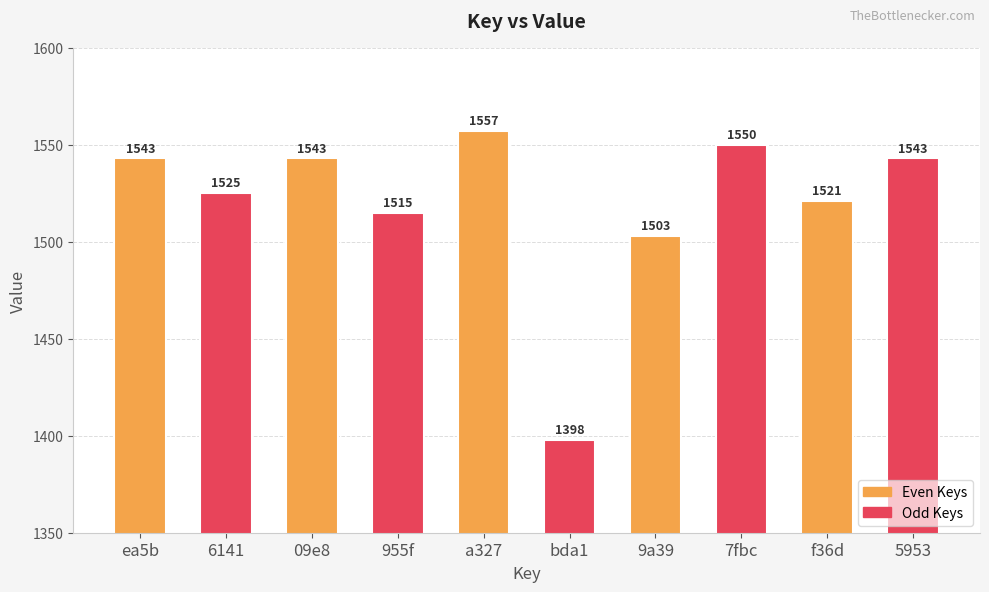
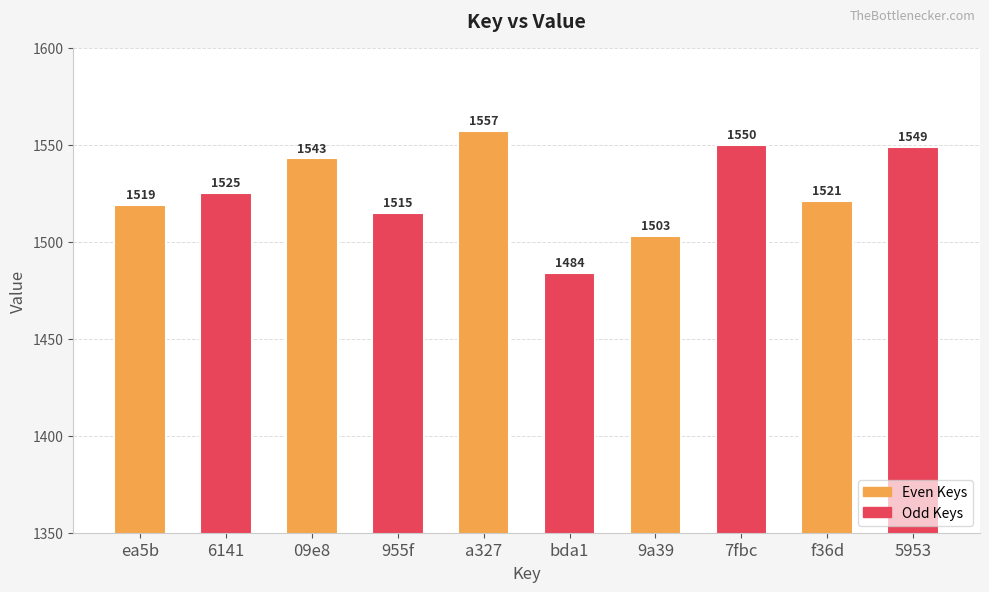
  {
-   "ea5b": 1543,
+   "ea5b": 1519,
    "6141": 1525,
    "09e8": 1543,
    "955f": 1515,
    "a327": 1557,
-   "bda1": 1398,
+   "bda1": 1484,
    "9a39": 1503,
    "7fbc": 1550,
    "f36d": 1521,
-   "5953": 1543
+   "5953": 1549
  }
